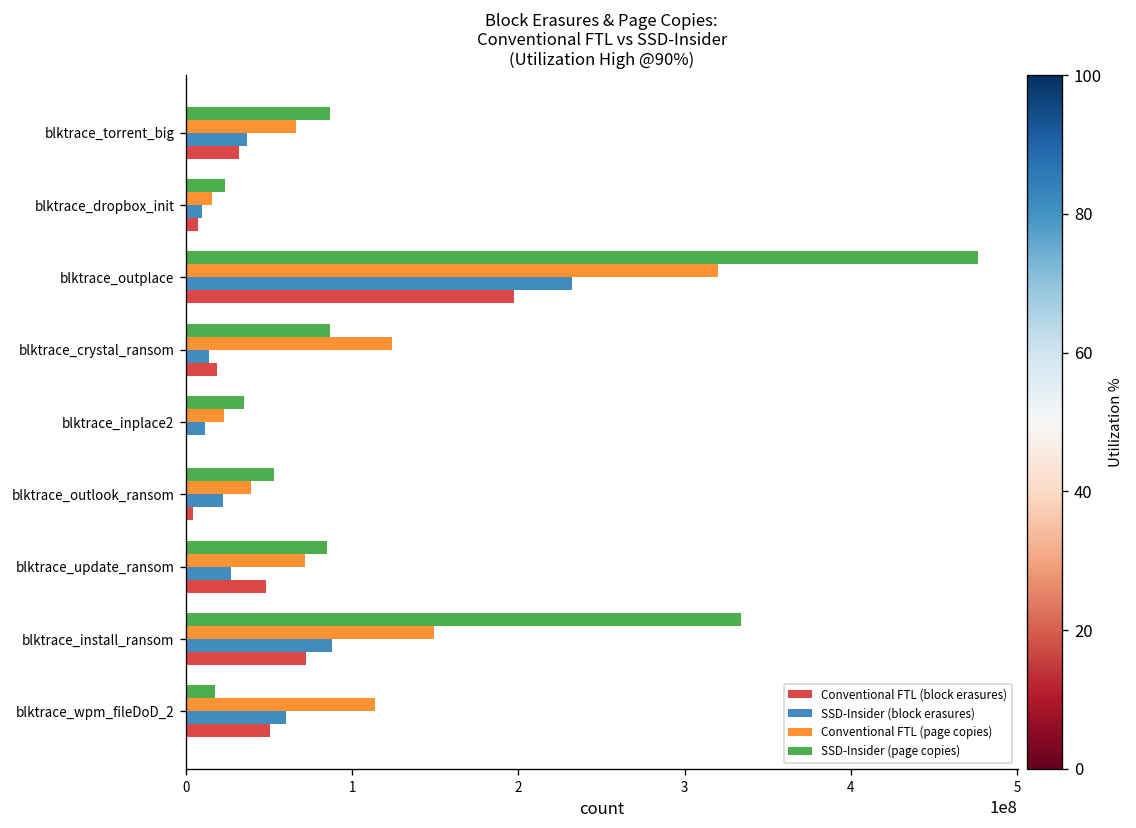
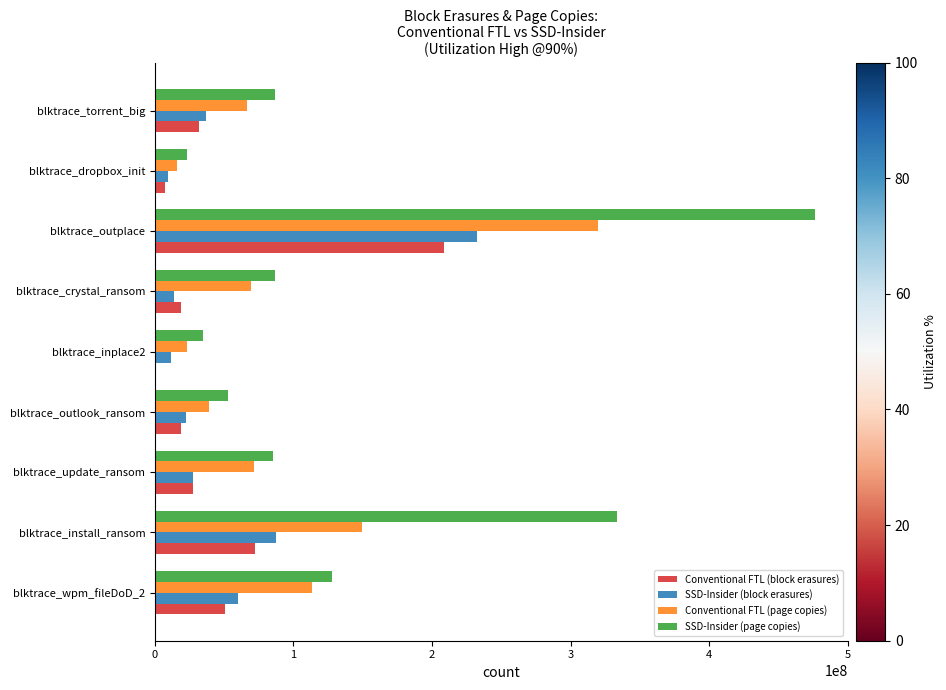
  {
    "Conventional FTL (block erasures)": {
      "blktrace_torrent_big": 32000000,
      "blktrace_dropbox_init": 7000000,
-     "blktrace_outplace": 197000000,
+     "blktrace_outplace": 209000000,
      "blktrace_crystal_ransom": 19000000,
      "blktrace_inplace2": 0,
-     "blktrace_outlook_ransom": 4000000,
-     "blktrace_update_ransom": 48000000,
+     "blktrace_outlook_ransom": 19000000,
+     "blktrace_update_ransom": 28000000,
      "blktrace_install_ransom": 72000000,
      "blktrace_wpm_fileDoD_2": 51000000
    },
    "SSD-Insider (block erasures)": {
      "blktrace_torrent_big": 37000000,
      "blktrace_dropbox_init": 10000000,
      "blktrace_outplace": 232000000,
      "blktrace_crystal_ransom": 14000000,
      "blktrace_inplace2": 11000000,
      "blktrace_outlook_ransom": 22000000,
      "blktrace_update_ransom": 27000000,
      "blktrace_install_ransom": 88000000,
      "blktrace_wpm_fileDoD_2": 60000000
    },
    "Conventional FTL (page copies)": {
      "blktrace_torrent_big": 66000000,
      "blktrace_dropbox_init": 16000000,
      "blktrace_outplace": 320000000,
-     "blktrace_crystal_ransom": 124000000,
+     "blktrace_crystal_ransom": 69000000,
      "blktrace_inplace2": 23000000,
      "blktrace_outlook_ransom": 39000000,
      "blktrace_update_ransom": 72000000,
      "blktrace_install_ransom": 149000000,
      "blktrace_wpm_fileDoD_2": 113000000
    },
    "SSD-Insider (page copies)": {
      "blktrace_torrent_big": 86000000,
      "blktrace_dropbox_init": 23000000,
      "blktrace_outplace": 477000000,
      "blktrace_crystal_ransom": 87000000,
      "blktrace_inplace2": 35000000,
      "blktrace_outlook_ransom": 53000000,
      "blktrace_update_ransom": 85000000,
      "blktrace_install_ransom": 334000000,
-     "blktrace_wpm_fileDoD_2": 17000000
+     "blktrace_wpm_fileDoD_2": 128000000
    }
  }
